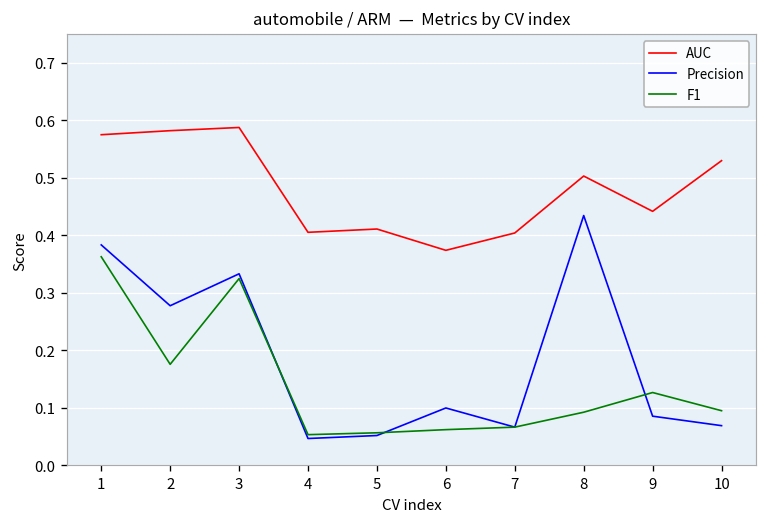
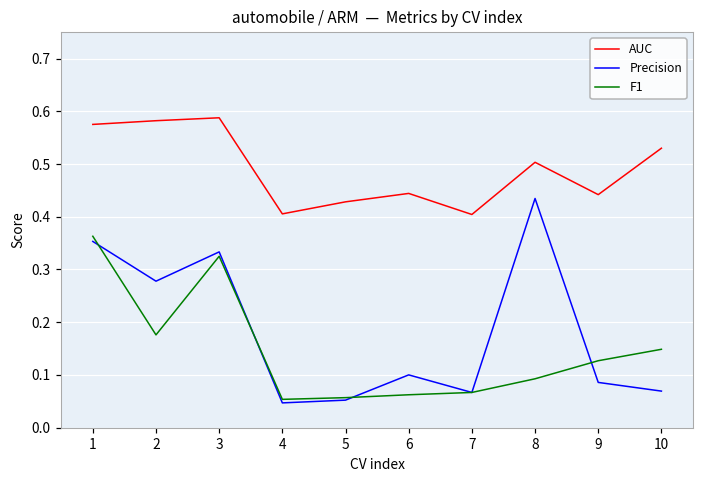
  {
    "AUC": {
      "1": 0.58,
      "2": 0.58,
      "3": 0.59,
      "4": 0.41,
-     "5": 0.41,
-     "6": 0.37,
+     "5": 0.43,
+     "6": 0.44,
      "7": 0.40,
      "8": 0.50,
      "9": 0.44,
      "10": 0.53
    },
    "Precision": {
-     "1": 0.38,
+     "1": 0.35,
      "2": 0.28,
      "3": 0.33,
      "4": 0.05,
      "6": 0.10,
      "8": 0.43,
      "9": 0.09,
      "10": 0.07
    },
    "F1": {
      "1": 0.36,
      "2": 0.18,
      "3": 0.32,
      "4": 0.05,
      "6": 0.06,
      "8": 0.09,
      "9": 0.13,
-     "10": 0.10
+     "10": 0.15
    }
  }
